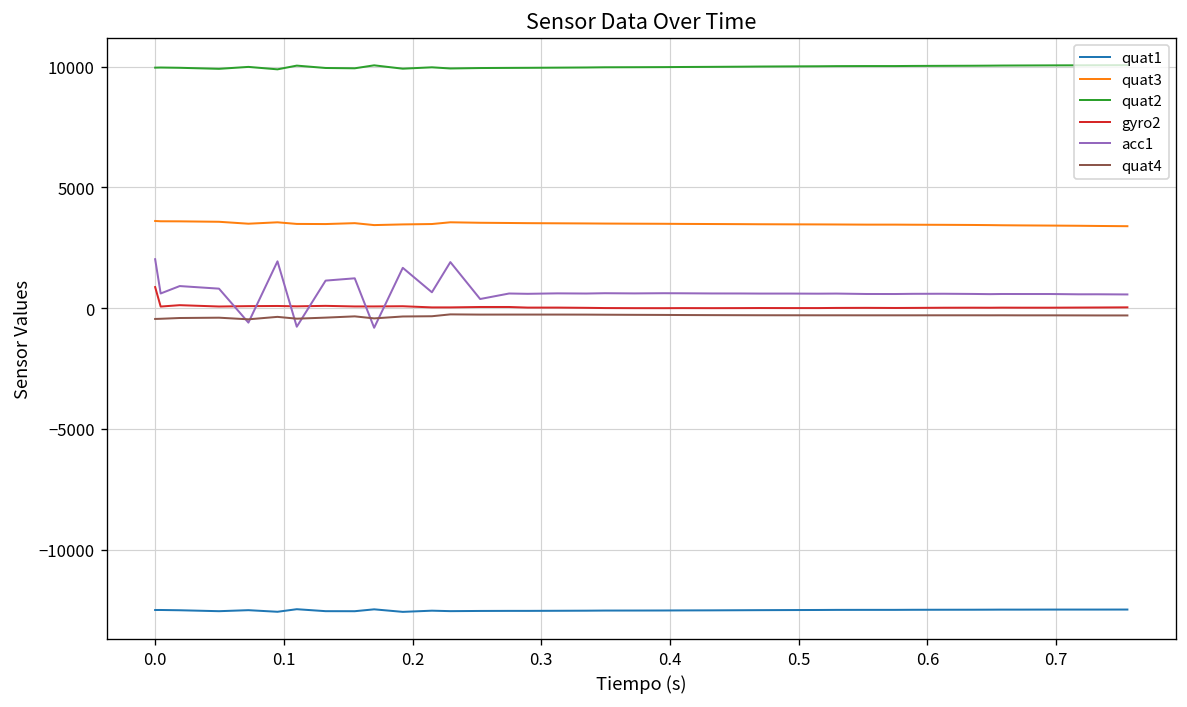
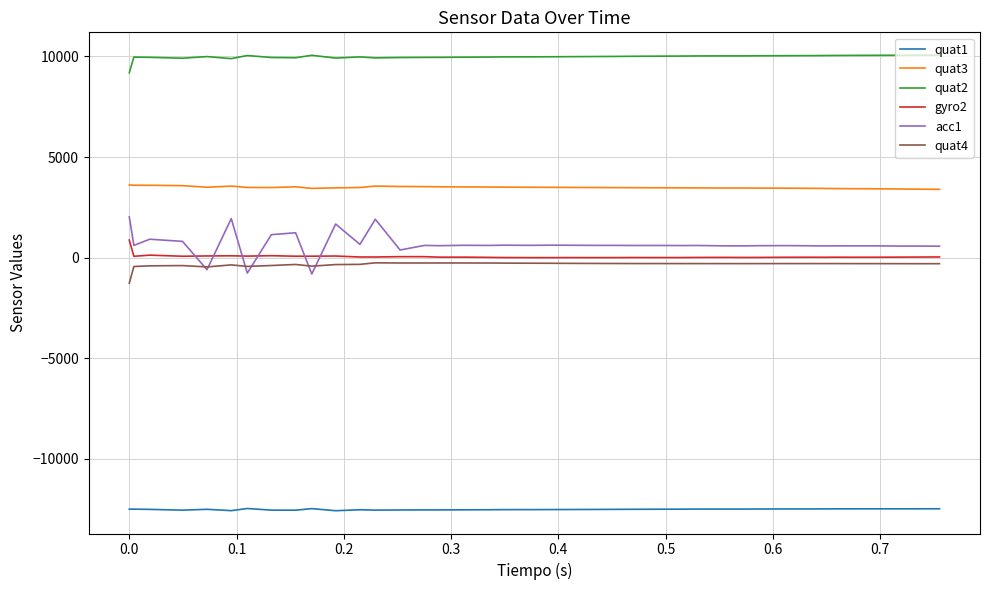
  {
    "quat1": {
      "0.0": -12500
    },
    "quat3": {
      "0.0": 3600
    },
    "quat2": {
-     "0.0": 10000
+     "0.0": 9200
    },
    "gyro2": {
      "0.0": 900
    },
    "acc1": {
      "0.0": 2000
    },
    "quat4": {
-     "0.0": -400
+     "0.0": -1300
    }
  }
